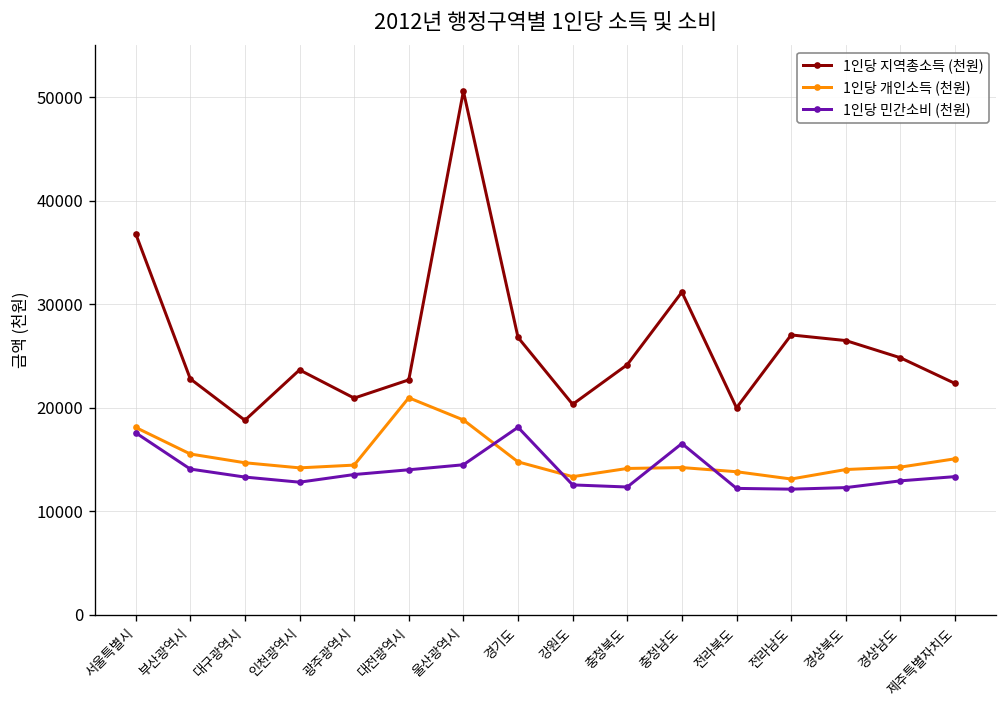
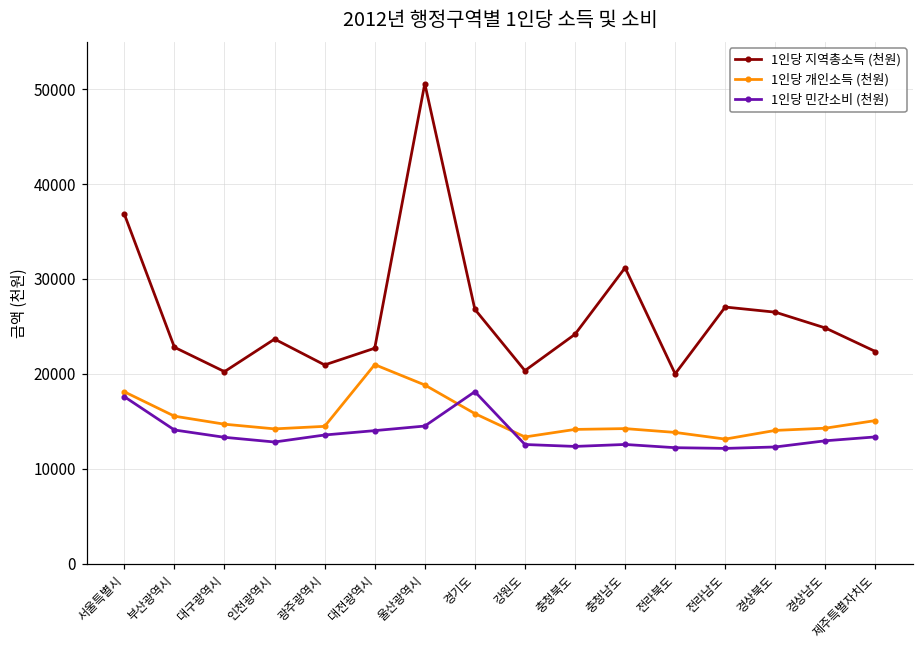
  {
    "1인당 지역총소득 (천원)": {
      "서울특별시": 37000,
      "부산광역시": 23000,
-     "대구광역시": 19000,
+     "대구광역시": 20000,
      "인천광역시": 24000,
      "광주광역시": 21000,
      "대전광역시": 23000,
      "울산광역시": 51000,
      "경기도": 27000,
      "강원도": 20000,
      "충청북도": 24000,
      "충청남도": 31000,
      "전라북도": 20000,
      "전라남도": 27000,
      "경상북도": 27000,
      "경상남도": 25000,
      "제주특별자치도": 22000
    },
    "1인당 개인소득 (천원)": {
      "서울특별시": 18000,
      "부산광역시": 16000,
      "대구광역시": 15000,
      "인천광역시": 14000,
      "광주광역시": 14000,
      "대전광역시": 21000,
      "울산광역시": 19000,
-     "경기도": 15000,
+     "경기도": 16000,
      "강원도": 13000,
      "충청북도": 14000,
      "충청남도": 14000,
      "전라북도": 14000,
      "전라남도": 13000,
      "경상북도": 14000,
      "경상남도": 14000,
      "제주특별자치도": 15000
    },
    "1인당 민간소비 (천원)": {
      "서울특별시": 18000,
      "부산광역시": 14000,
      "대구광역시": 13000,
      "인천광역시": 13000,
      "광주광역시": 14000,
      "대전광역시": 14000,
      "울산광역시": 15000,
      "경기도": 18000,
      "강원도": 13000,
      "충청북도": 12000,
-     "충청남도": 17000,
+     "충청남도": 13000,
      "전라북도": 12000,
      "전라남도": 12000,
      "경상북도": 12000,
      "경상남도": 13000,
      "제주특별자치도": 13000
    }
  }
